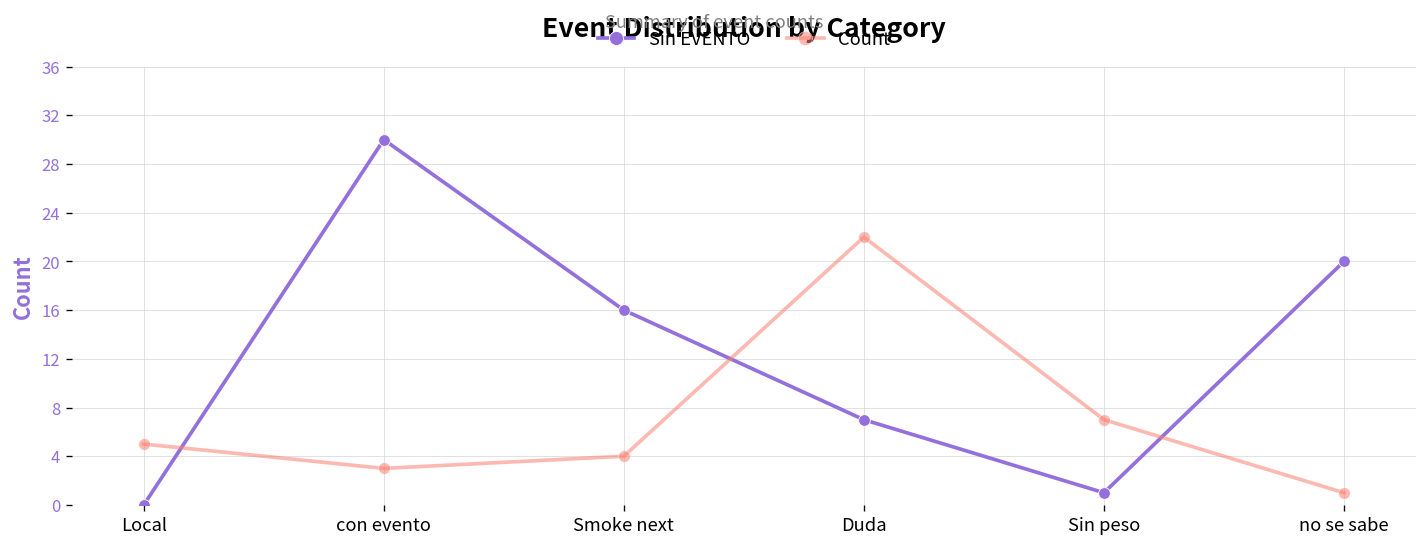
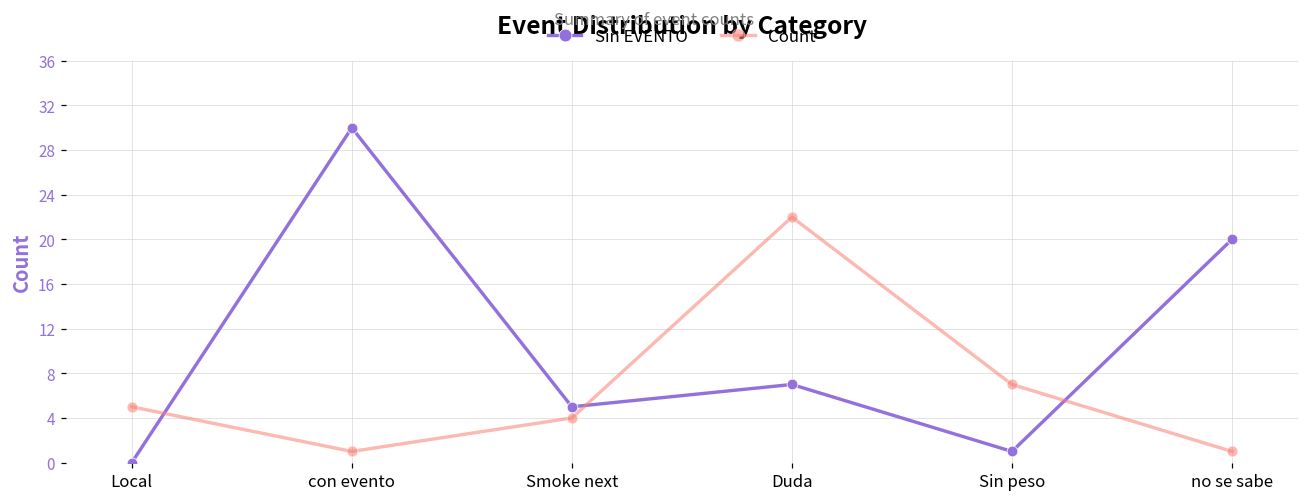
  {
    "Sin EVENTO": {
      "Local": 0,
      "con evento": 30,
-     "Smoke next": 16,
+     "Smoke next": 5,
      "Duda": 7,
      "Sin peso": 1,
      "no se sabe": 20
    },
    "Count": {
      "Local": 5,
-     "con evento": 3,
+     "con evento": 1,
      "Smoke next": 4,
      "Duda": 22,
      "Sin peso": 7,
      "no se sabe": 1
    }
  }
